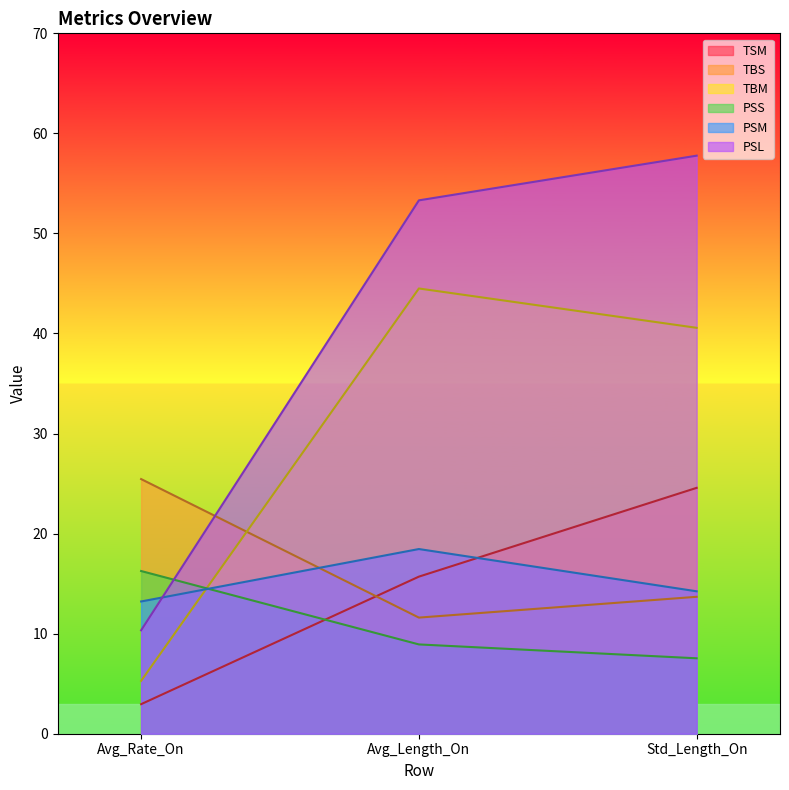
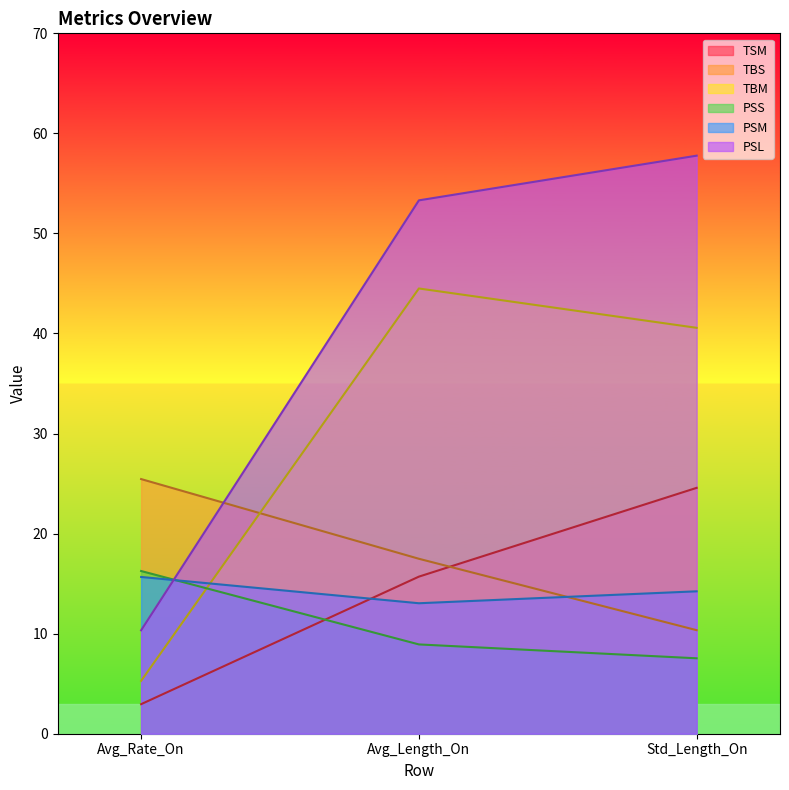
  {
    "TSM": {
      "Avg_Length_On": 15.7,
      "Std_Length_On": 24.6
    },
    "TBS": {
      "Avg_Rate_On": 25.5,
-     "Avg_Length_On": 11.6,
-     "Std_Length_On": 13.7
+     "Avg_Length_On": 17.5,
+     "Std_Length_On": 10.3
    },
    "TBM": {
      "Avg_Rate_On": 5.3,
      "Avg_Length_On": 44.5,
      "Std_Length_On": 40.6
    },
    "PSS": {
      "Avg_Rate_On": 16.3,
      "Avg_Length_On": 8.9,
      "Std_Length_On": 7.5
    },
    "PSM": {
-     "Avg_Rate_On": 13.2,
-     "Avg_Length_On": 18.5,
+     "Avg_Rate_On": 15.7,
+     "Avg_Length_On": 13.0,
      "Std_Length_On": 14.2
    },
    "PSL": {
      "Avg_Rate_On": 10.3,
      "Avg_Length_On": 53.3,
      "Std_Length_On": 57.8
    }
  }
